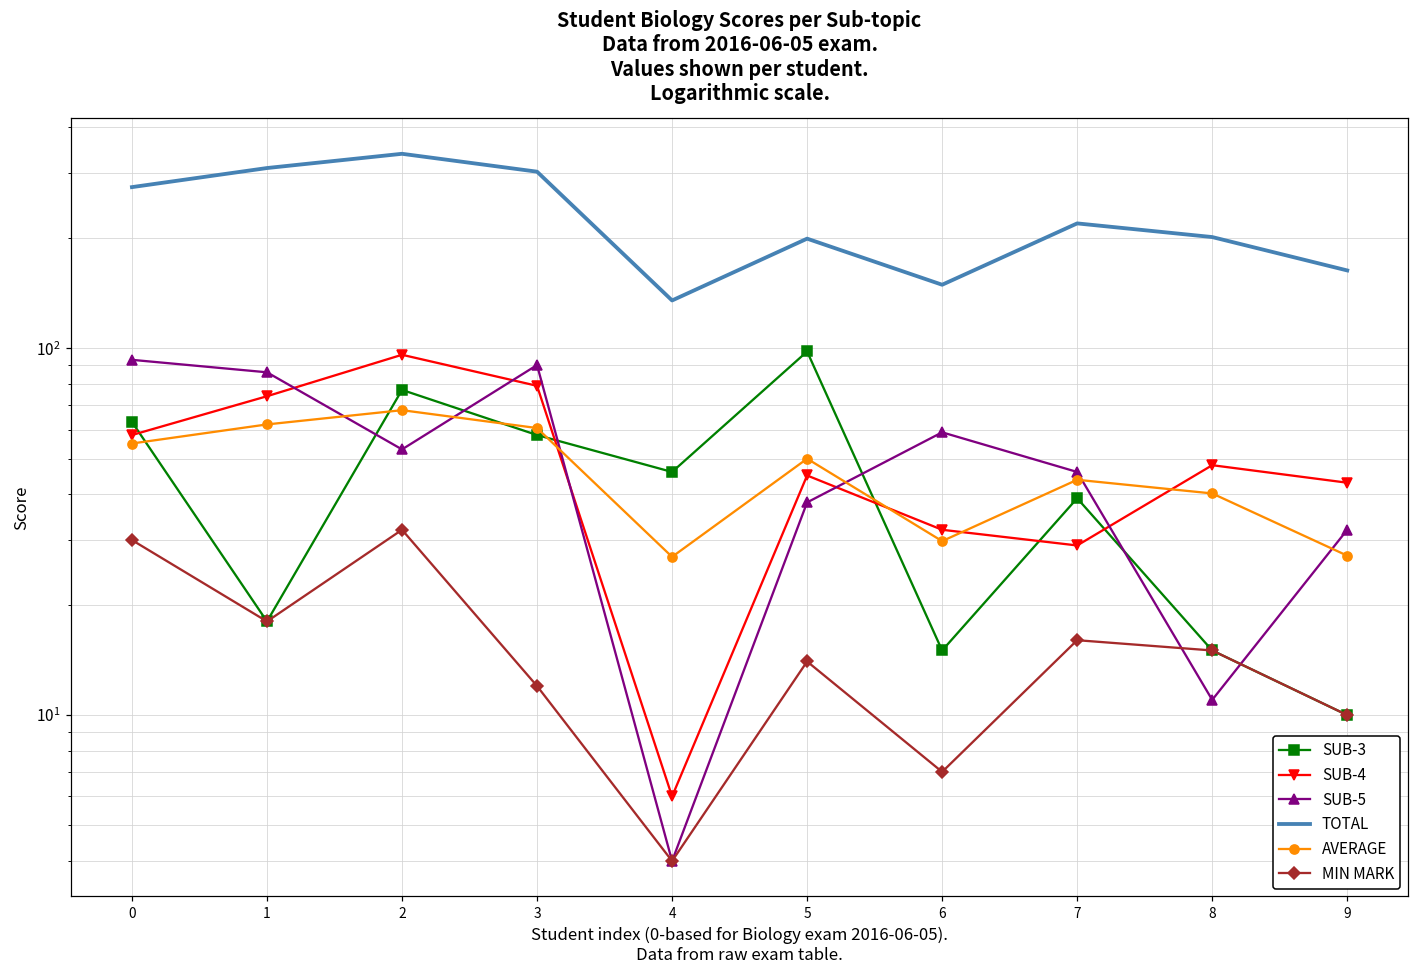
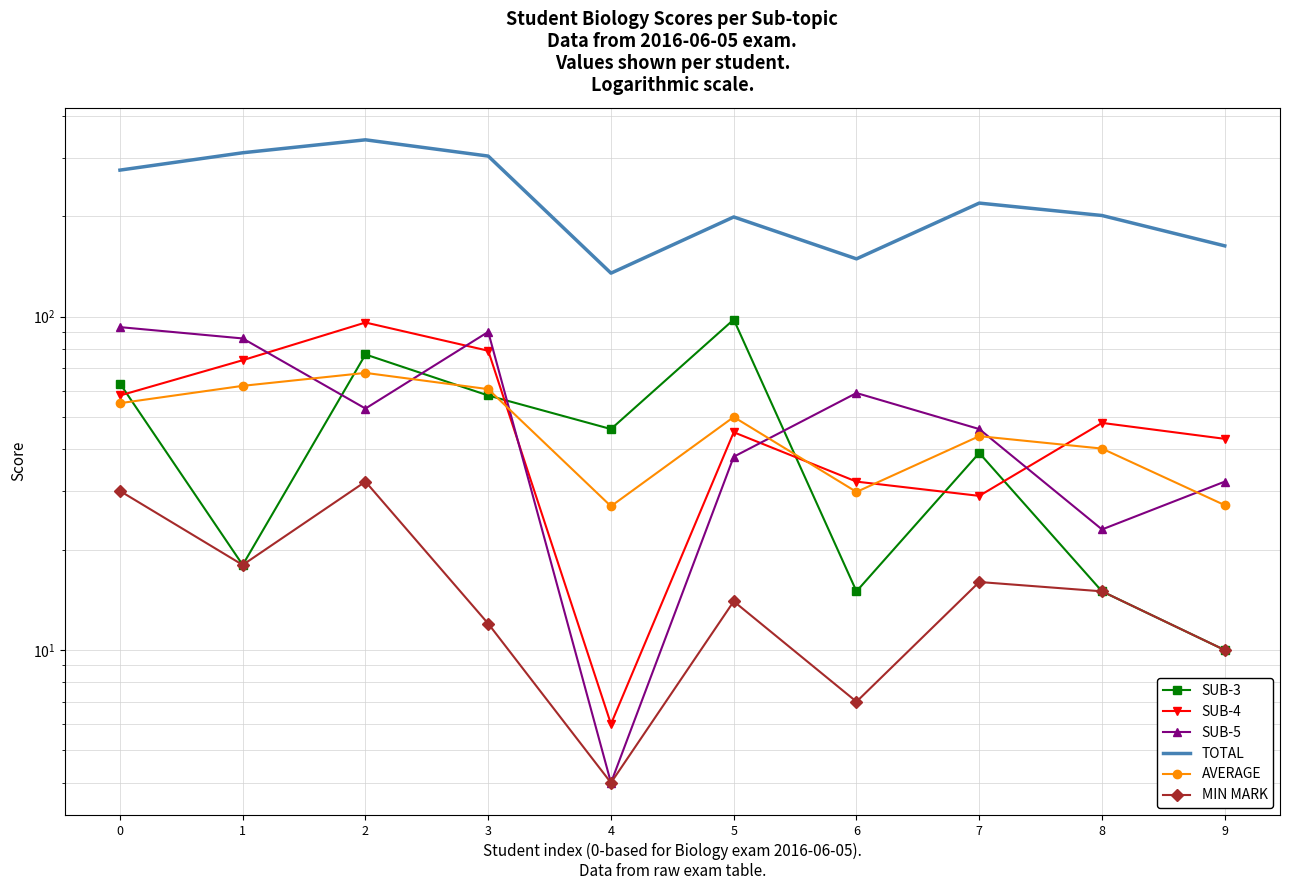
  {
    "SUB-3": {
      "0": 63,
      "2": 77,
      "3": 58,
      "4": 46,
      "5": 98,
      "6": 15,
      "7": 39
    },
    "SUB-4": {
      "0": 58,
      "1": 74,
      "2": 96,
      "3": 79,
      "4": 6,
      "5": 45,
      "6": 32,
      "7": 29,
      "8": 48,
      "9": 43
    },
    "SUB-5": {
      "0": 93,
      "1": 86,
      "2": 53,
      "3": 90,
      "5": 38,
      "6": 59,
      "7": 46,
-     "8": 11,
+     "8": 23,
      "9": 32
    },
    "TOTAL": {
      "0": 280,
      "1": 310,
      "2": 340,
      "3": 300,
      "4": 135,
      "5": 200,
      "6": 150,
      "7": 220,
      "8": 200,
      "9": 160
    },
    "AVERAGE": {
      "0": 55,
      "1": 62,
      "2": 68,
      "3": 61,
      "4": 27,
      "5": 50,
      "6": 30,
      "7": 44,
      "8": 40,
      "9": 27
    },
    "MIN MARK": {
      "0": 30,
      "2": 32,
      "3": 12,
      "5": 14,
      "6": 7,
      "7": 16
    }
  }
